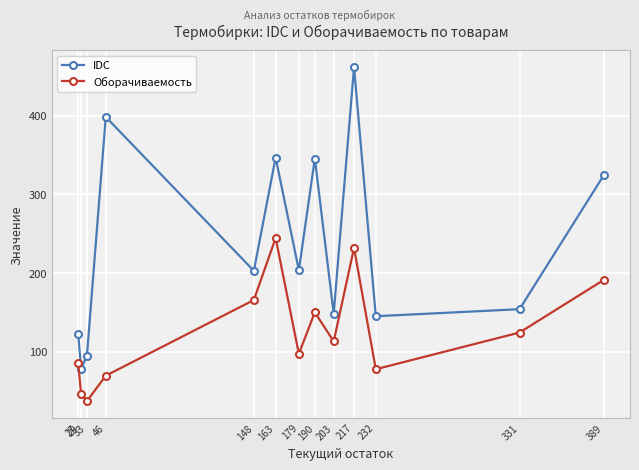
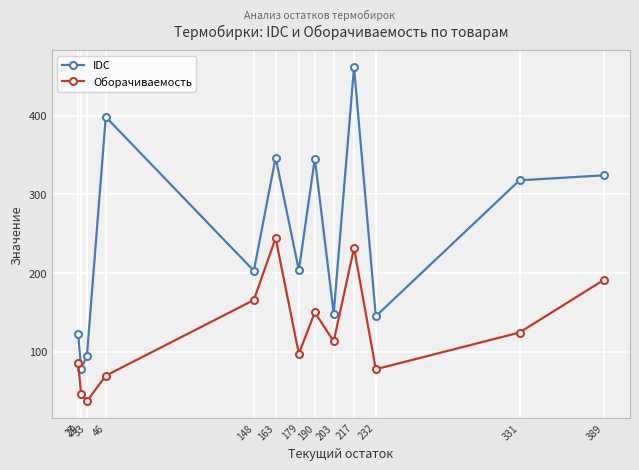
  {
    "IDC": {
      "27": 120,
      "29": 80,
      "33": 90,
      "46": 400,
      "148": 200,
      "163": 350,
      "179": 200,
      "190": 350,
      "203": 150,
      "217": 460,
      "232": 150,
-     "331": 150,
+     "331": 320,
      "389": 320
    },
    "Оборачиваемость": {
      "27": 90,
      "29": 50,
      "33": 40,
      "46": 70,
      "148": 170,
      "163": 240,
      "179": 100,
      "190": 150,
      "203": 110,
      "217": 230,
      "232": 80,
      "331": 120,
      "389": 190
    }
  }
